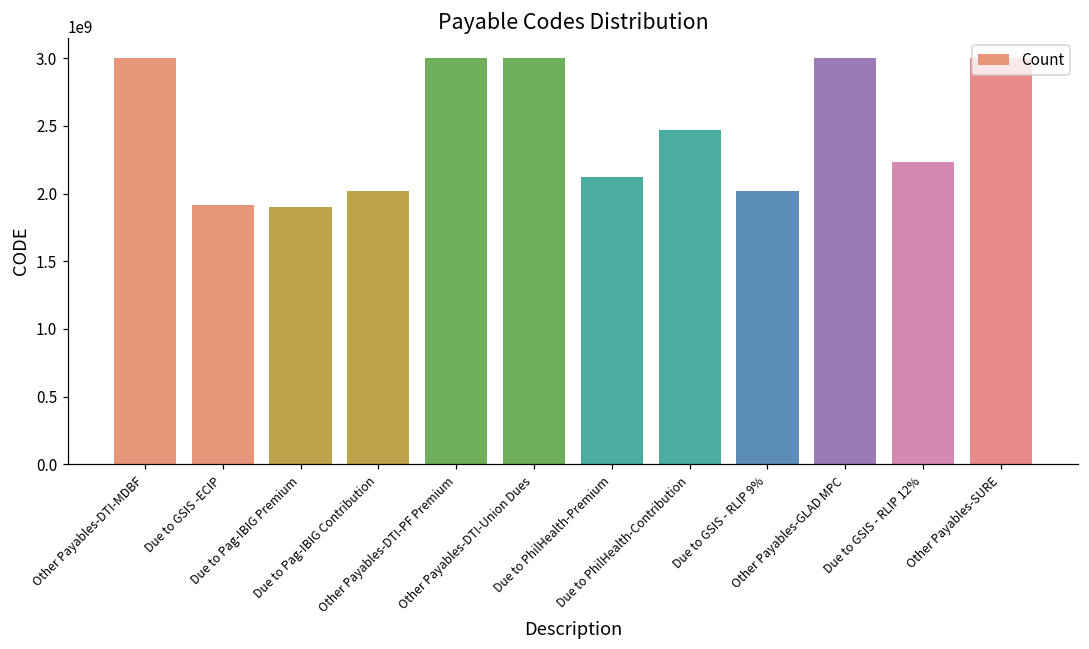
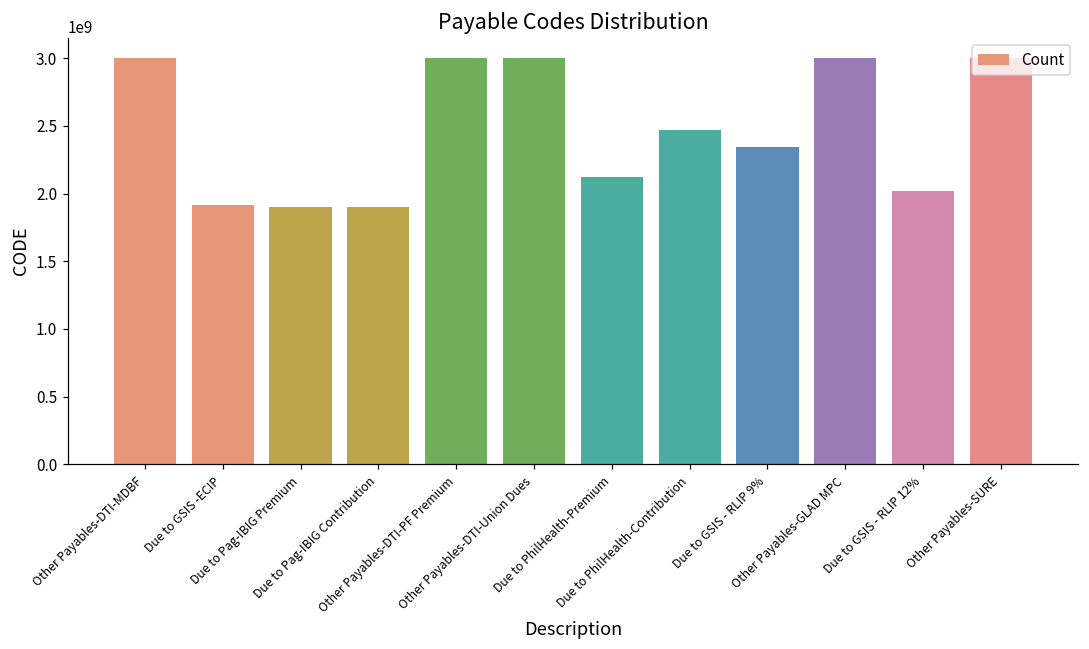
  {
    "Other Payables-DTI-MDBF": 3000000000,
    "Due to GSIS -ECIP": 1910000000,
    "Due to Pag-IBIG Premium": 1900000000,
-   "Due to Pag-IBIG Contribution": 2020000000,
+   "Due to Pag-IBIG Contribution": 1900000000,
    "Other Payables-DTI-PF Premium": 3000000000,
    "Other Payables-DTI-Union Dues": 3000000000,
    "Due to PhilHealth-Premium": 2120000000,
    "Due to PhilHealth-Contribution": 2470000000,
-   "Due to GSIS - RLIP 9%": 2020000000,
+   "Due to GSIS - RLIP 9%": 2340000000,
    "Other Payables-GLAD MPC": 3000000000,
-   "Due to GSIS - RLIP 12%": 2230000000
+   "Due to GSIS - RLIP 12%": 2020000000
  }
